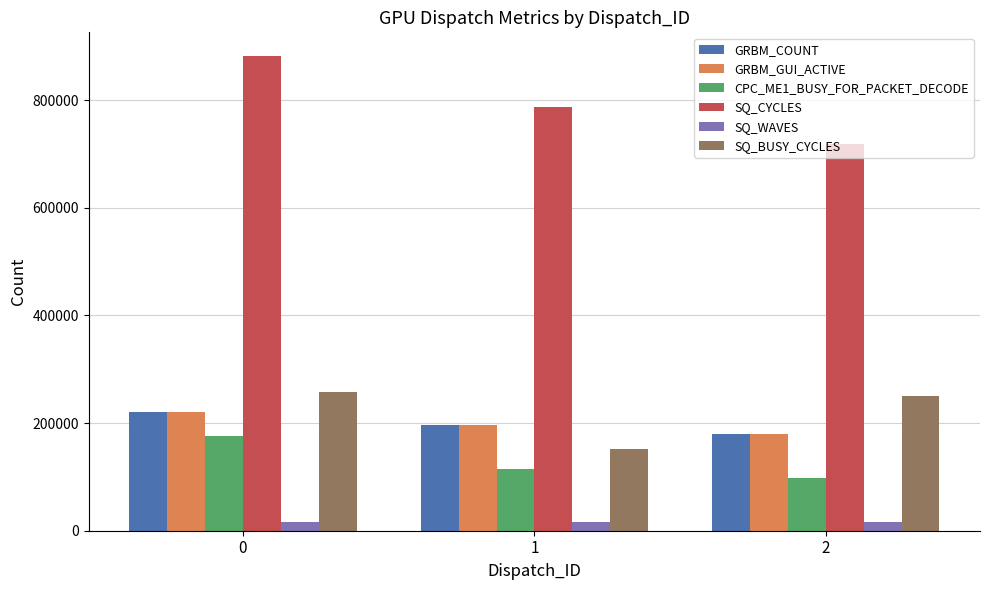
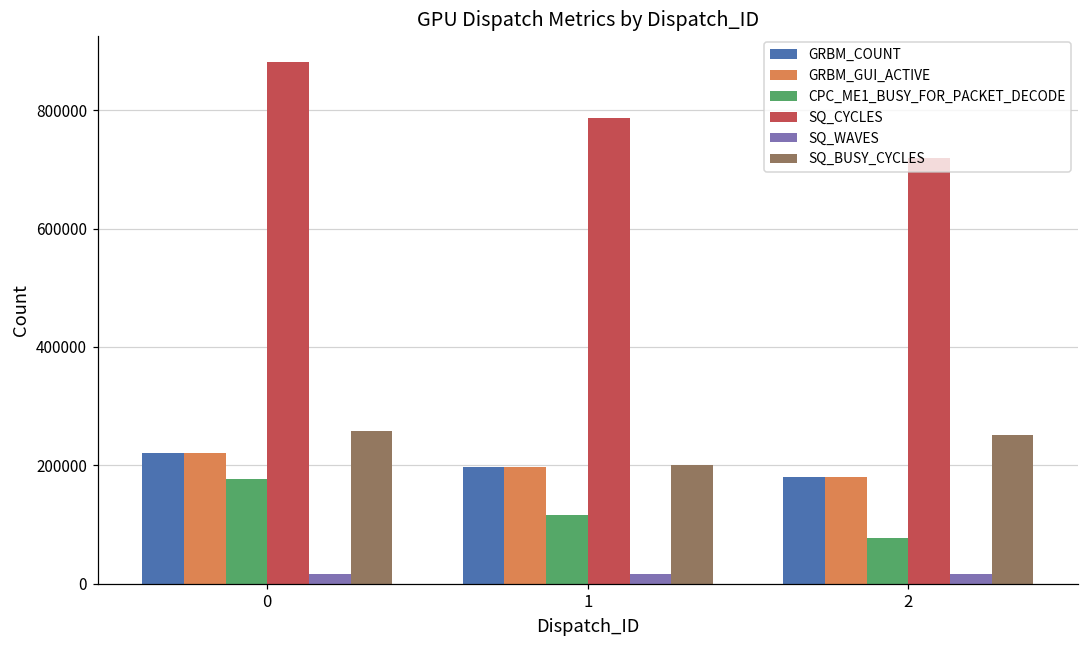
  {
    "CPC_ME1_BUSY_FOR_PACKET_DECODE": {
      "0": 180000,
      "1": 120000,
-     "2": 100000
+     "2": 80000
    },
    "SQ_BUSY_CYCLES": {
      "0": 260000,
-     "1": 150000,
+     "1": 200000,
      "2": 250000
    }
  }
